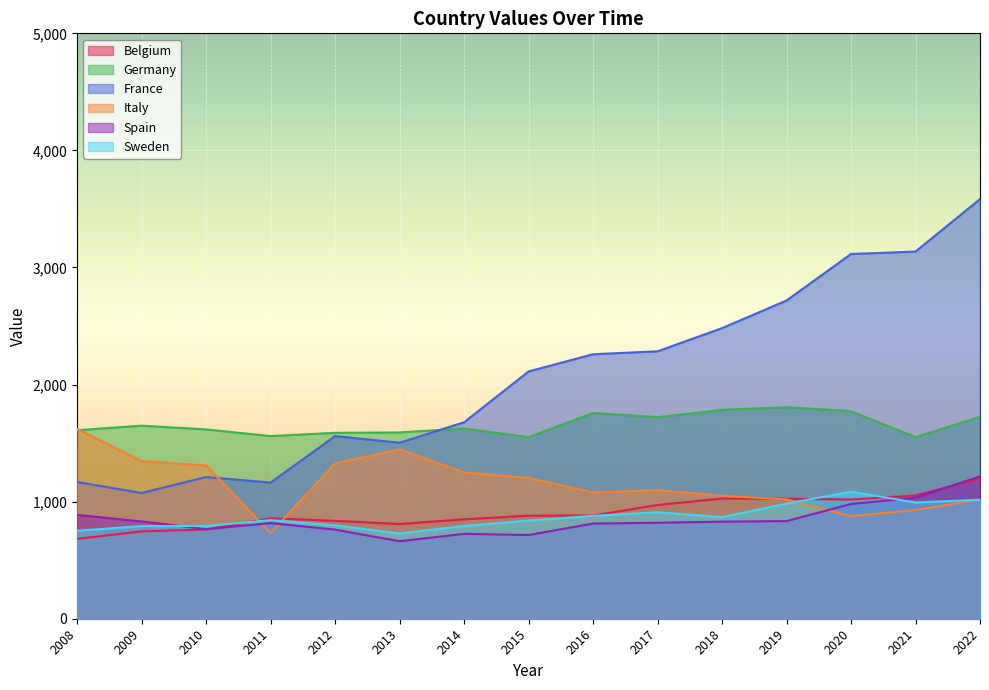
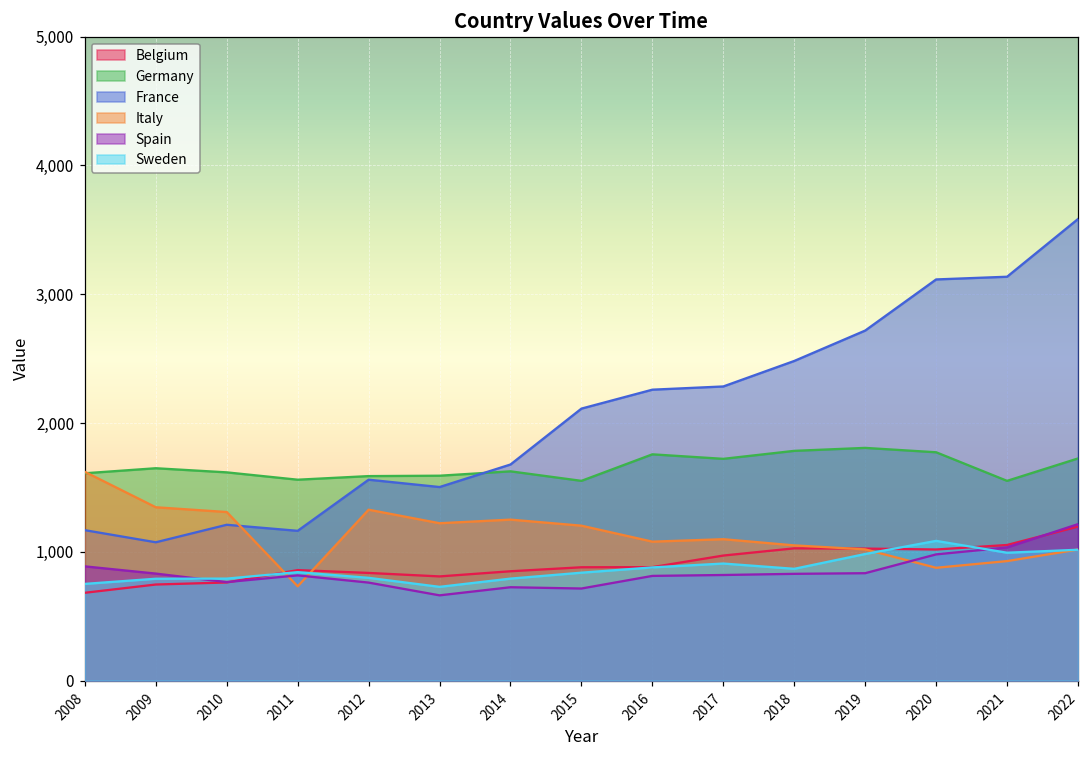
  {
    "Belgium": {
      "2008": "680",
      "2009": "750",
      "2012": "840",
      "2013": "810",
      "2014": "850",
      "2015": "880",
      "2017": "970",
      "2018": "1,030",
      "2020": "1,020"
    },
    "Germany": {
      "2009": "1,650",
      "2010": "1,620",
      "2011": "1,560",
      "2012": "1,590",
      "2013": "1,590",
      "2014": "1,630",
      "2015": "1,550",
      "2016": "1,760",
      "2017": "1,720",
      "2018": "1,780",
      "2019": "1,810",
      "2020": "1,770",
      "2021": "1,550",
      "2022": "1,730"
    },
    "France": {
      "2008": "1,170",
      "2009": "1,070",
      "2010": "1,210",
      "2011": "1,160",
      "2012": "1,560",
      "2013": "1,500",
      "2014": "1,680",
      "2015": "2,110",
      "2016": "2,260",
      "2017": "2,280",
      "2018": "2,480",
      "2019": "2,720",
      "2020": "3,120",
      "2021": "3,140",
      "2022": "3,580"
    },
    "Italy": {
      "2009": "1,350",
      "2010": "1,310",
      "2011": "730",
      "2012": "1,330",
-     "2013": "1,450",
+     "2013": "1,220",
      "2014": "1,250",
      "2015": "1,200",
      "2016": "1,080",
      "2017": "1,100",
      "2018": "1,050",
      "2020": "880",
      "2021": "930"
    },
    "Spain": {
      "2008": "890",
      "2009": "830",
      "2011": "820",
      "2012": "760",
      "2013": "660",
      "2014": "730",
      "2015": "720",
      "2016": "810",
      "2017": "820",
      "2018": "830",
      "2019": "830",
      "2020": "980"
    },
    "Sweden": {
      "2008": "750",
      "2009": "790",
      "2010": "790",
      "2012": "800",
      "2013": "730",
      "2014": "790",
      "2015": "840",
      "2017": "910",
      "2018": "870",
      "2019": "980",
      "2020": "1,090",
      "2021": "990"
    }
  }
